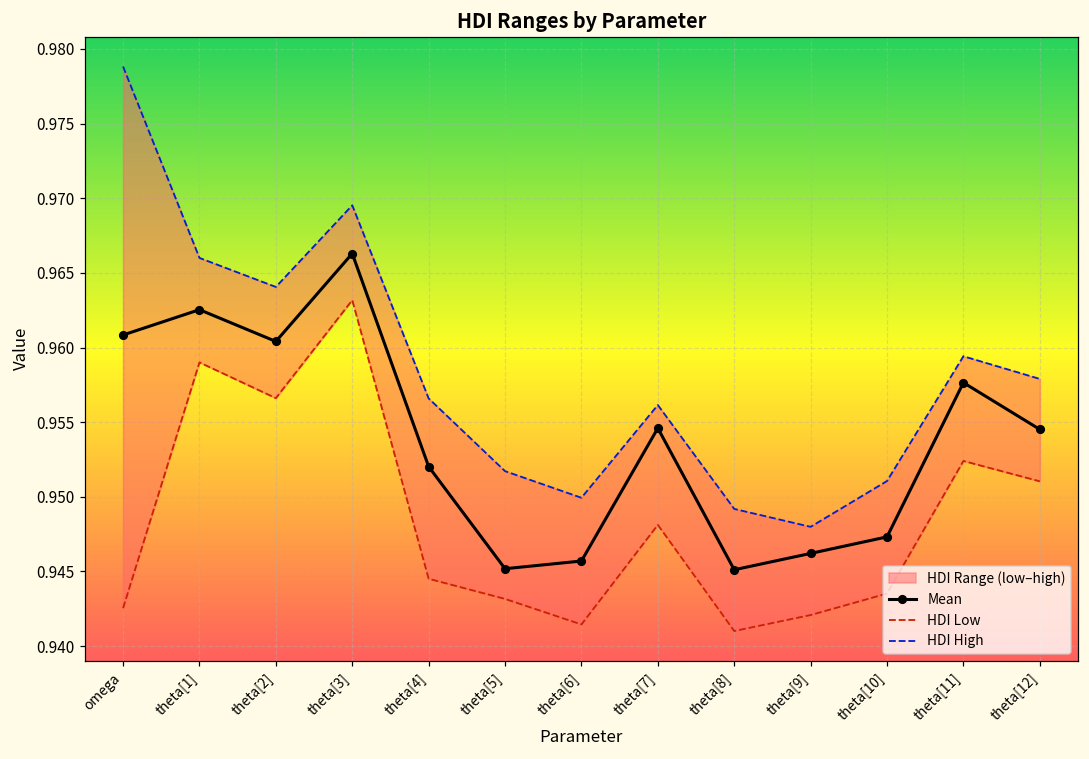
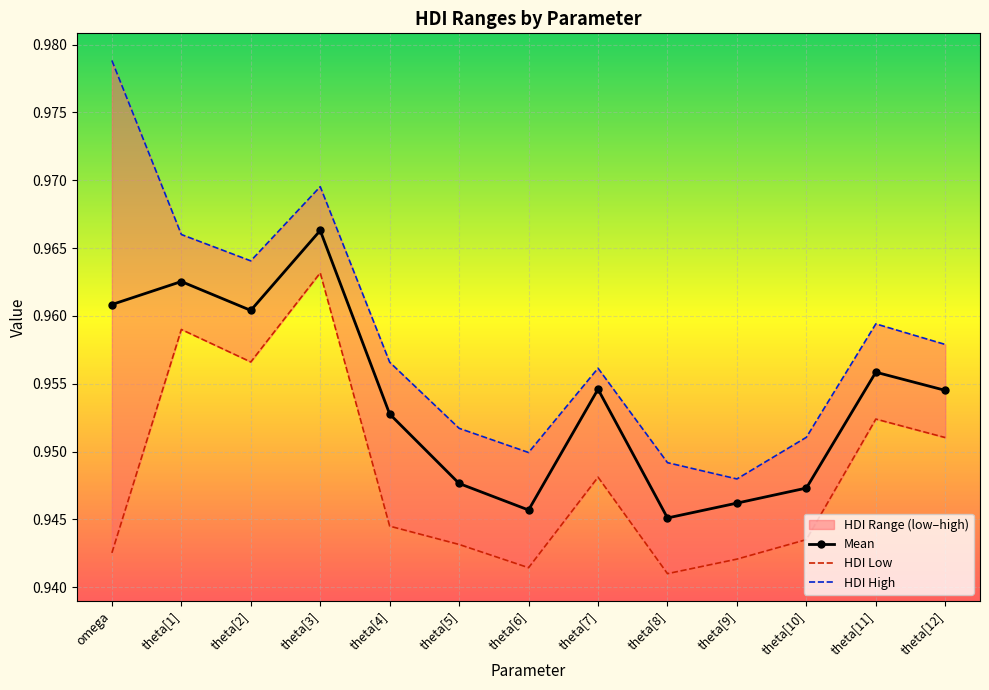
  {
    "Mean": {
      "omega": 0.9608,
      "theta[1]": 0.9625,
      "theta[2]": 0.9604,
      "theta[3]": 0.9663,
-     "theta[4]": 0.9520,
-     "theta[5]": 0.9452,
+     "theta[4]": 0.9528,
+     "theta[5]": 0.9477,
      "theta[6]": 0.9457,
      "theta[7]": 0.9546,
      "theta[8]": 0.9451,
      "theta[9]": 0.9462,
      "theta[10]": 0.9473,
-     "theta[11]": 0.9576,
+     "theta[11]": 0.9559,
      "theta[12]": 0.9545
    },
    "HDI Low": {
      "omega": 0.9425,
      "theta[1]": 0.9590,
      "theta[2]": 0.9566,
      "theta[3]": 0.9632,
      "theta[4]": 0.9445,
      "theta[5]": 0.9432,
      "theta[6]": 0.9414,
      "theta[7]": 0.9481,
      "theta[8]": 0.9410,
      "theta[9]": 0.9421,
      "theta[11]": 0.9524,
      "theta[12]": 0.9510
    },
    "HDI Range (low–high)": {
      "omega": 0.9788,
      "theta[1]": 0.9660,
      "theta[2]": 0.9641,
      "theta[3]": 0.9695,
      "theta[4]": 0.9566,
      "theta[5]": 0.9517,
      "theta[6]": 0.9499,
      "theta[7]": 0.9561,
      "theta[8]": 0.9492,
      "theta[9]": 0.9480,
      "theta[10]": 0.9511,
      "theta[11]": 0.9594,
      "theta[12]": 0.9579
    }
  }
